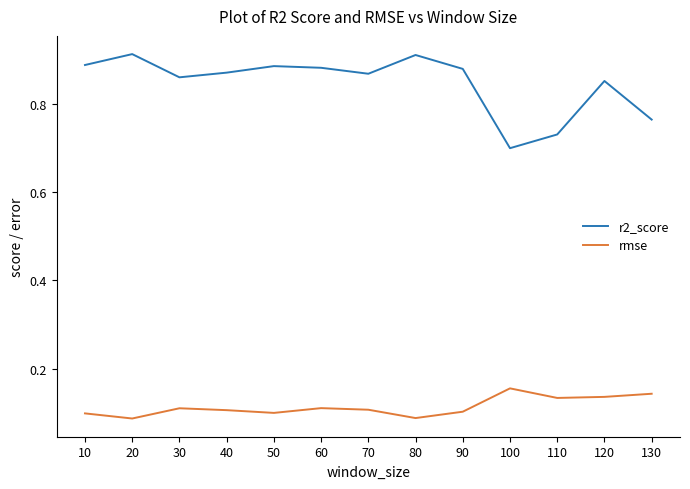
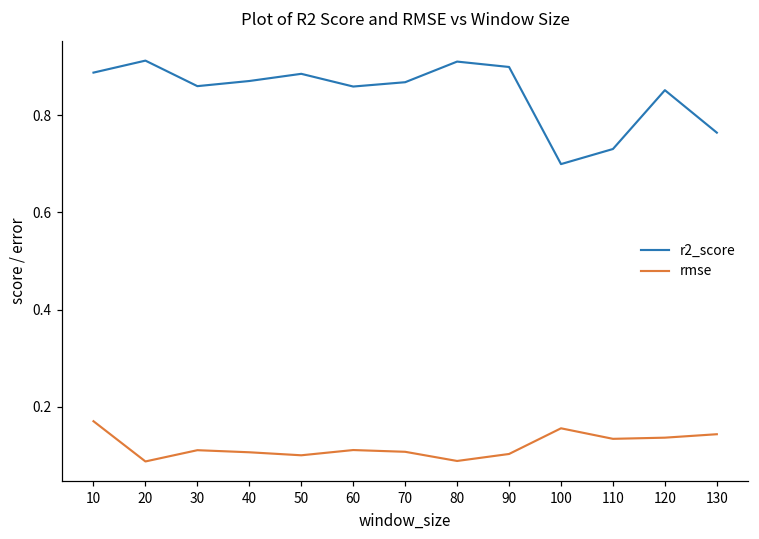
  {
    "r2_score": {
      "10": 0.89,
      "20": 0.91,
      "30": 0.86,
      "40": 0.87,
      "50": 0.89,
-     "60": 0.88,
+     "60": 0.86,
      "70": 0.87,
      "80": 0.91,
-     "90": 0.88,
+     "90": 0.90,
      "100": 0.70,
      "110": 0.73,
      "120": 0.85,
      "130": 0.76
    },
    "rmse": {
-     "10": 0.10,
+     "10": 0.17,
      "20": 0.09,
      "30": 0.11,
      "40": 0.11,
      "50": 0.10,
      "60": 0.11,
      "70": 0.11,
      "80": 0.09,
      "90": 0.10,
      "100": 0.16,
      "110": 0.13,
      "120": 0.14,
      "130": 0.14
    }
  }
